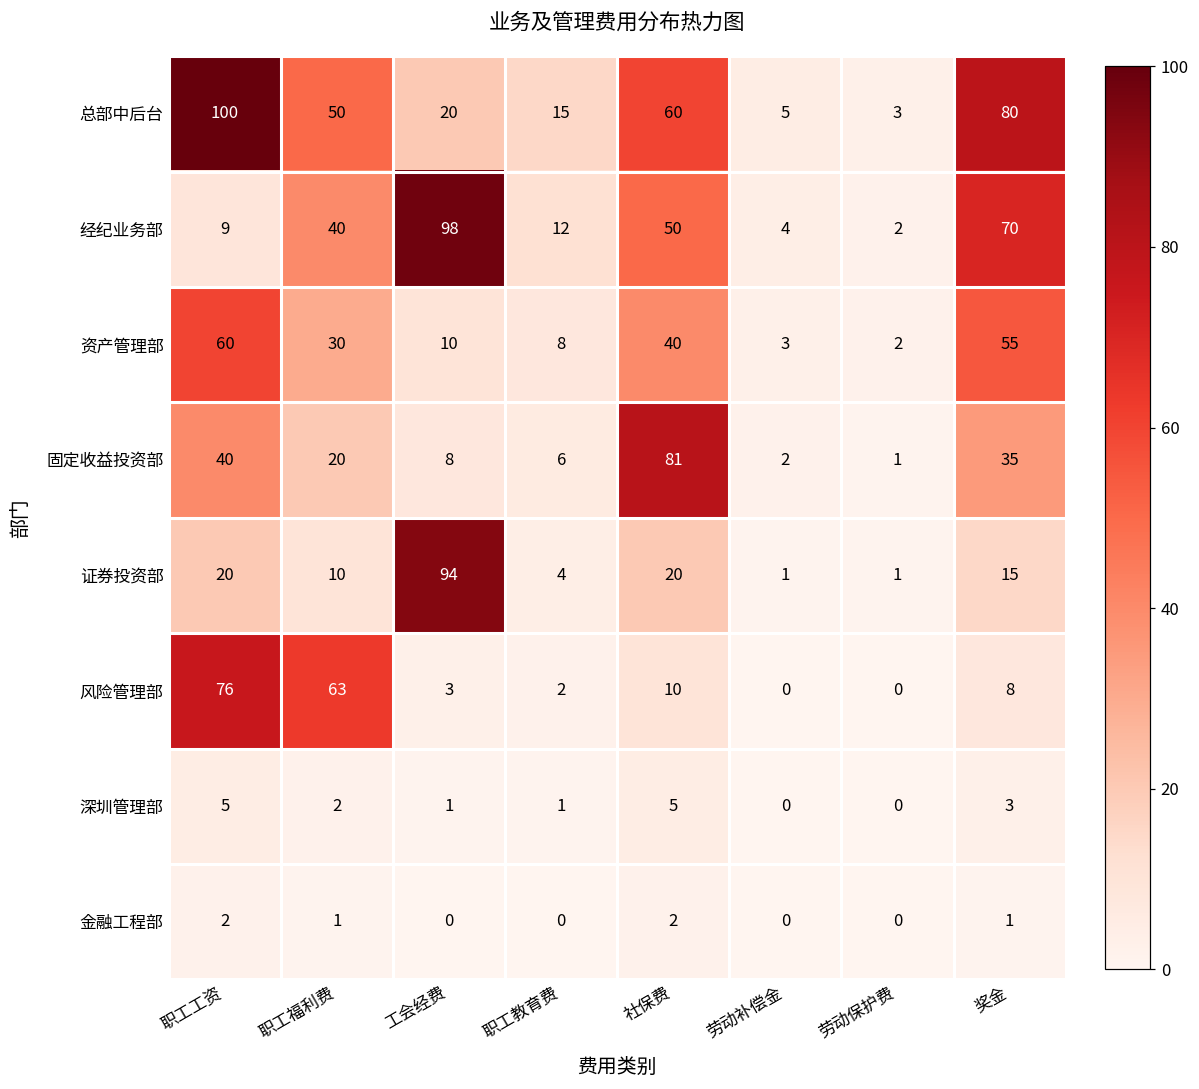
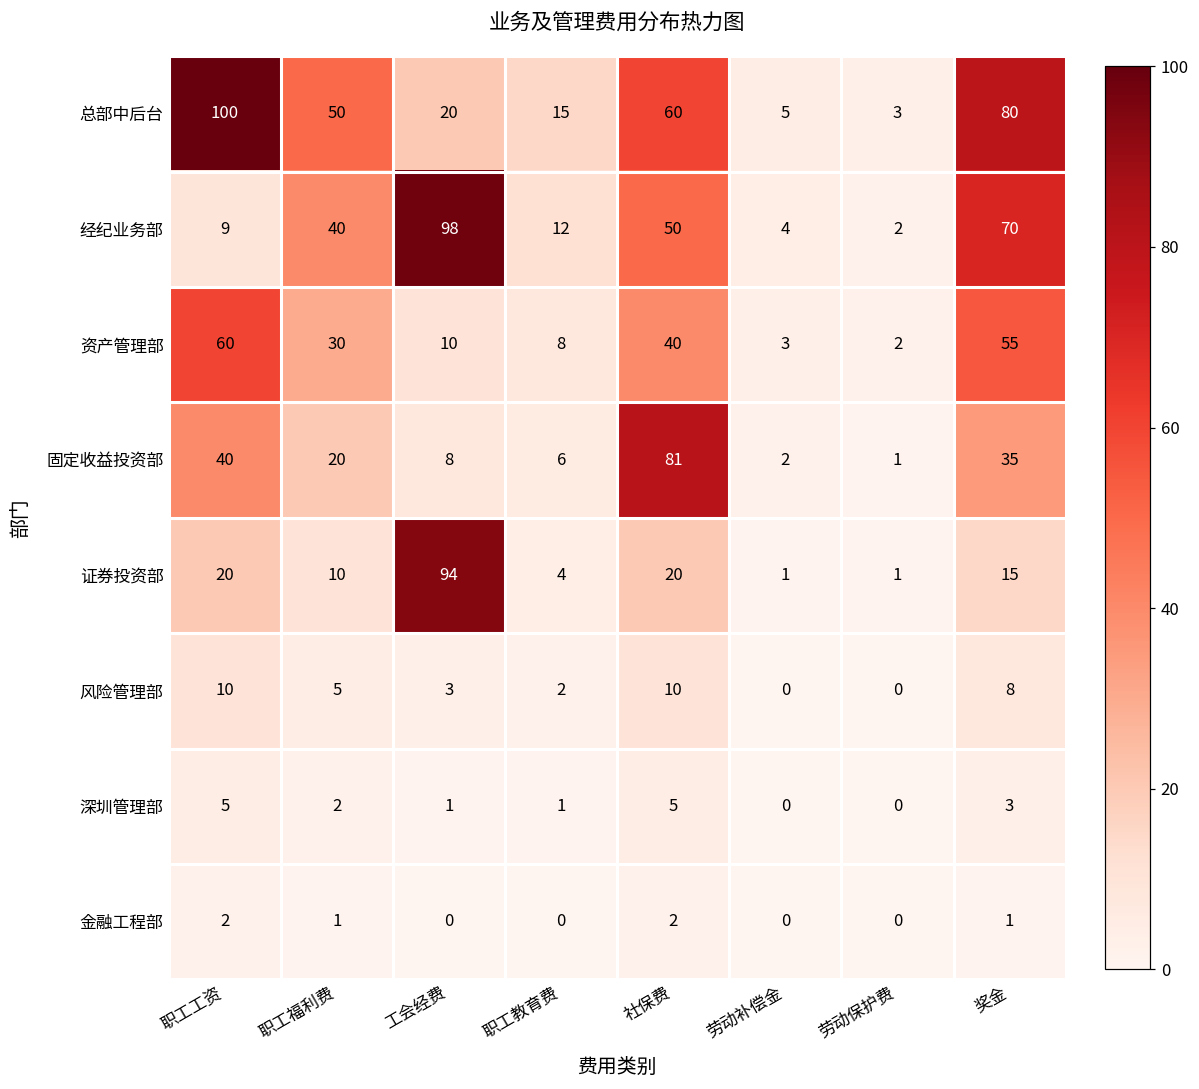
  {
    "总部中后台": {
      "职工工资": 100,
      "职工福利费": 50,
      "工会经费": 20,
      "职工教育费": 15,
      "社保费": 60,
      "劳动补偿金": 5,
      "劳动保护费": 3,
      "奖金": 80
    },
    "经纪业务部": {
      "职工工资": 9,
      "职工福利费": 40,
      "工会经费": 98,
      "职工教育费": 12,
      "社保费": 50,
      "劳动补偿金": 4,
      "劳动保护费": 2,
      "奖金": 70
    },
    "资产管理部": {
      "职工工资": 60,
      "职工福利费": 30,
      "工会经费": 10,
      "职工教育费": 8,
      "社保费": 40,
      "劳动补偿金": 3,
      "劳动保护费": 2,
      "奖金": 55
    },
    "固定收益投资部": {
      "职工工资": 40,
      "职工福利费": 20,
      "工会经费": 8,
      "职工教育费": 6,
      "社保费": 81,
      "劳动补偿金": 2,
      "劳动保护费": 1,
      "奖金": 35
    },
    "证券投资部": {
      "职工工资": 20,
      "职工福利费": 10,
      "工会经费": 94,
      "职工教育费": 4,
      "社保费": 20,
      "劳动补偿金": 1,
      "劳动保护费": 1,
      "奖金": 15
    },
    "风险管理部": {
-     "职工工资": 76,
-     "职工福利费": 63,
+     "职工工资": 10,
+     "职工福利费": 5,
      "工会经费": 3,
      "职工教育费": 2,
      "社保费": 10,
      "劳动补偿金": 0,
      "劳动保护费": 0,
      "奖金": 8
    },
    "深圳管理部": {
      "职工工资": 5,
      "职工福利费": 2,
      "工会经费": 1,
      "职工教育费": 1,
      "社保费": 5,
      "劳动补偿金": 0,
      "劳动保护费": 0,
      "奖金": 3
    },
    "金融工程部": {
      "职工工资": 2,
      "职工福利费": 1,
      "工会经费": 0,
      "职工教育费": 0,
      "社保费": 2,
      "劳动补偿金": 0,
      "劳动保护费": 0,
      "奖金": 1
    }
  }
